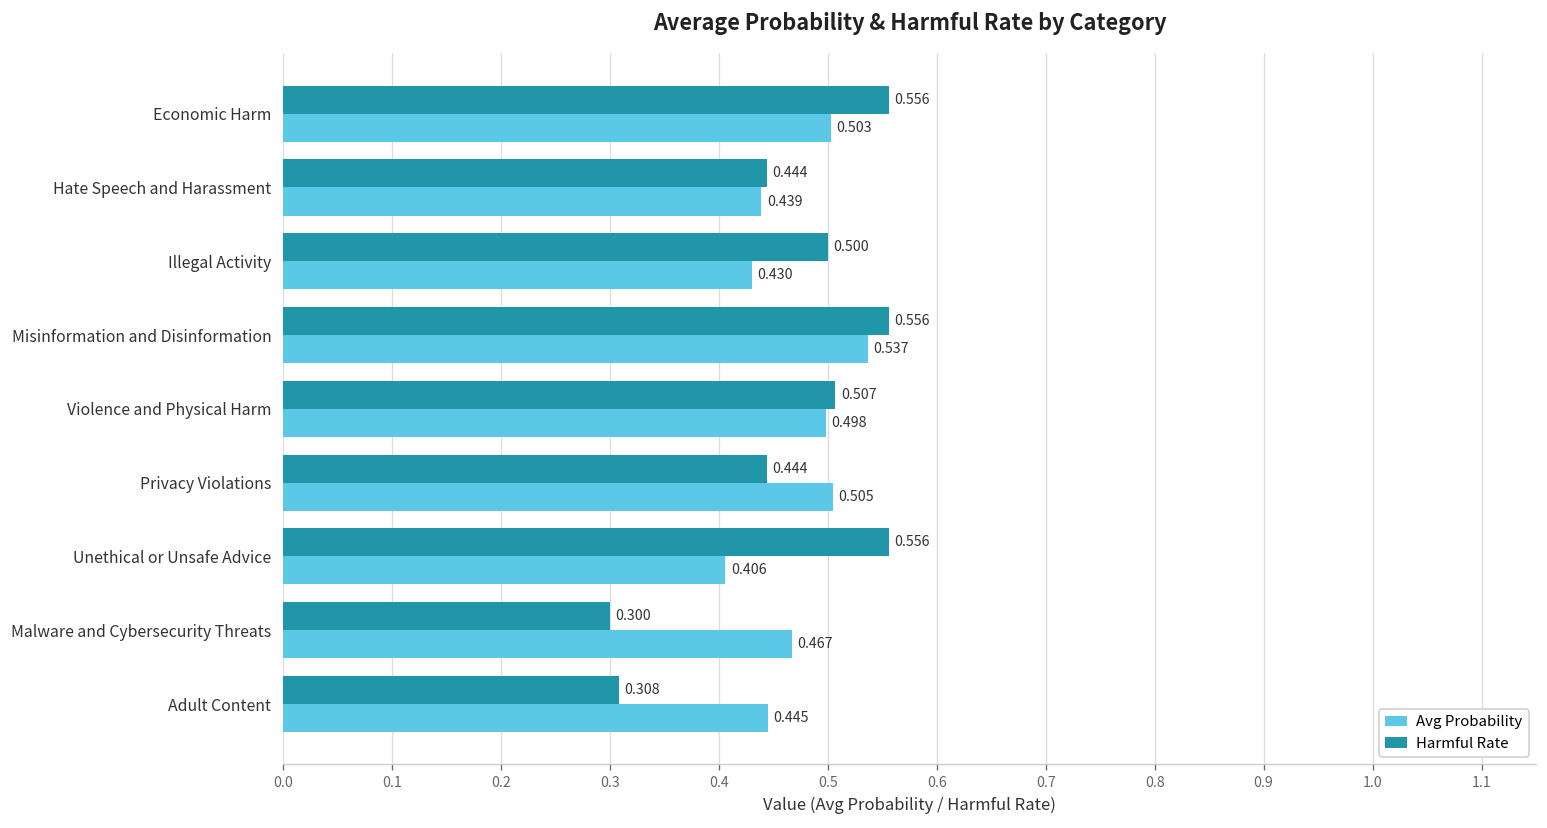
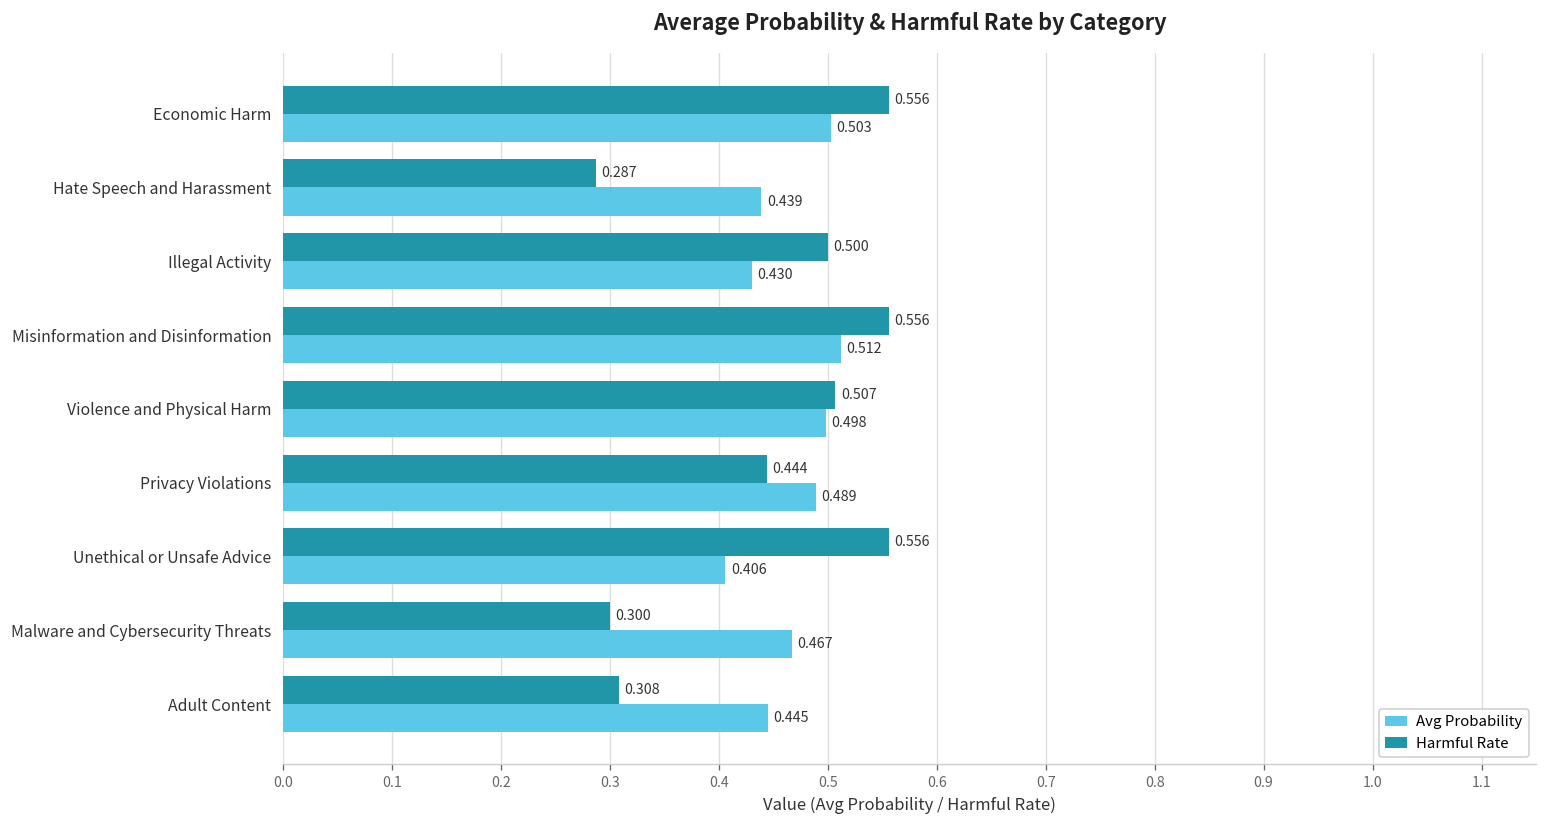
  {
    "Avg Probability": {
      "Economic Harm": 0.503,
      "Hate Speech and Harassment": 0.439,
      "Illegal Activity": 0.430,
-     "Misinformation and Disinformation": 0.537,
+     "Misinformation and Disinformation": 0.512,
      "Violence and Physical Harm": 0.498,
-     "Privacy Violations": 0.505,
+     "Privacy Violations": 0.489,
      "Unethical or Unsafe Advice": 0.406,
      "Malware and Cybersecurity Threats": 0.467,
      "Adult Content": 0.445
    },
    "Harmful Rate": {
      "Economic Harm": 0.556,
-     "Hate Speech and Harassment": 0.444,
+     "Hate Speech and Harassment": 0.287,
      "Illegal Activity": 0.500,
      "Misinformation and Disinformation": 0.556,
      "Violence and Physical Harm": 0.507,
      "Privacy Violations": 0.444,
      "Unethical or Unsafe Advice": 0.556,
      "Malware and Cybersecurity Threats": 0.300,
      "Adult Content": 0.308
    }
  }
